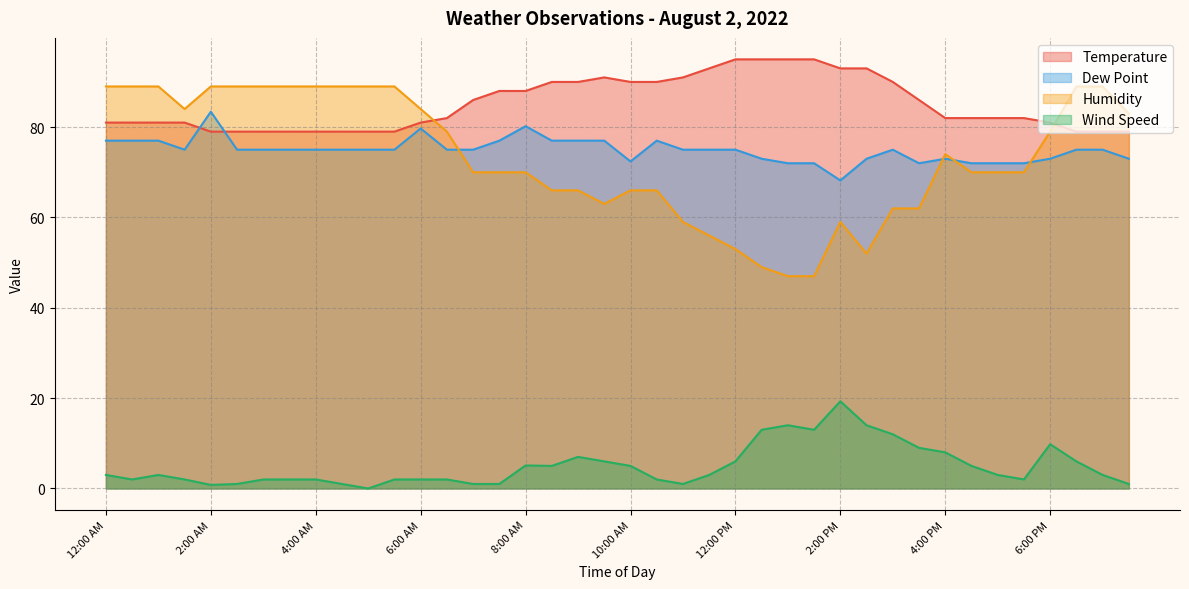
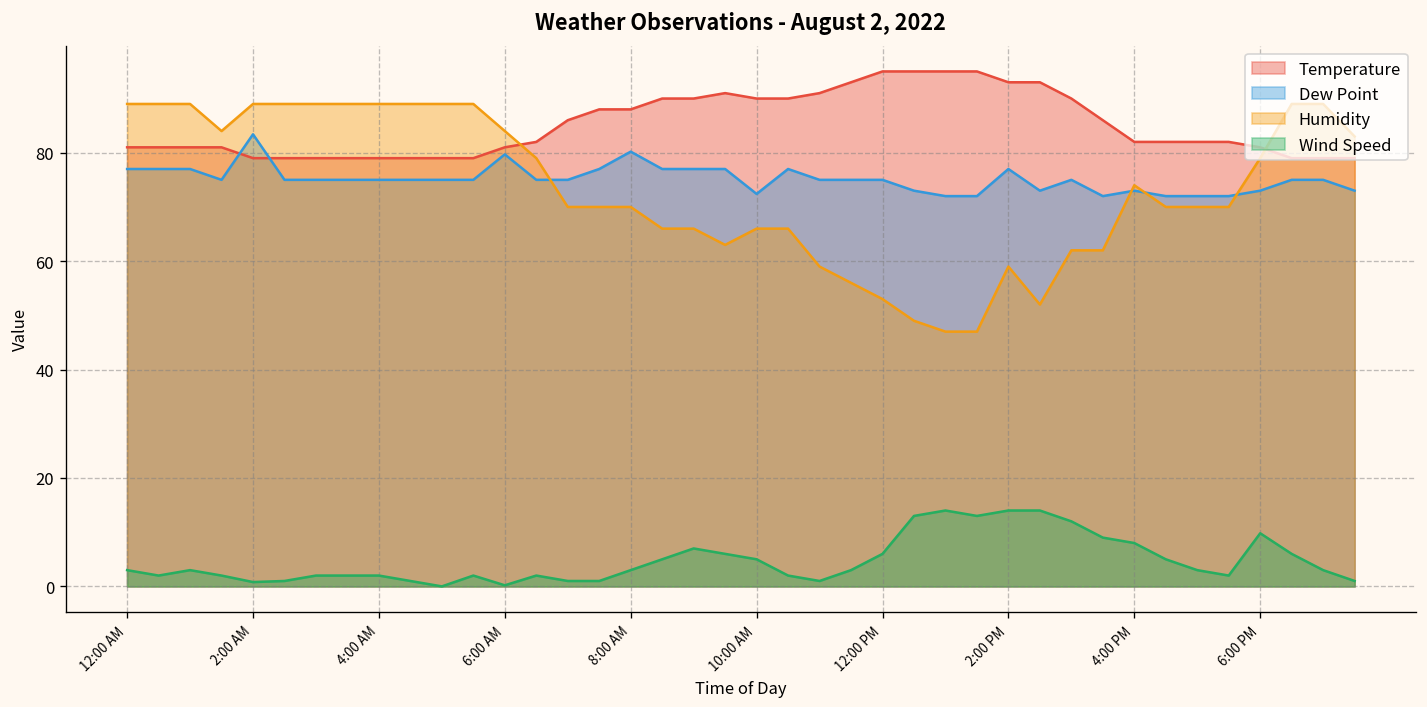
  {
    "Dew Point": {
      "12:00 AM": 77,
      "2:00 AM": 83,
      "4:00 AM": 75,
      "6:00 AM": 80,
      "8:00 AM": 80,
      "10:00 AM": 72,
      "12:00 PM": 75,
-     "2:00 PM": 68,
+     "2:00 PM": 77,
      "4:00 PM": 73,
      "6:00 PM": 73
    },
    "Wind Speed": {
      "12:00 AM": 3,
      "2:00 AM": 1,
      "4:00 AM": 2,
-     "6:00 AM": 2,
-     "8:00 AM": 5,
+     "6:00 AM": 0,
+     "8:00 AM": 3,
      "10:00 AM": 5,
      "12:00 PM": 6,
-     "2:00 PM": 19,
+     "2:00 PM": 14,
      "4:00 PM": 8,
      "6:00 PM": 10
    }
  }
